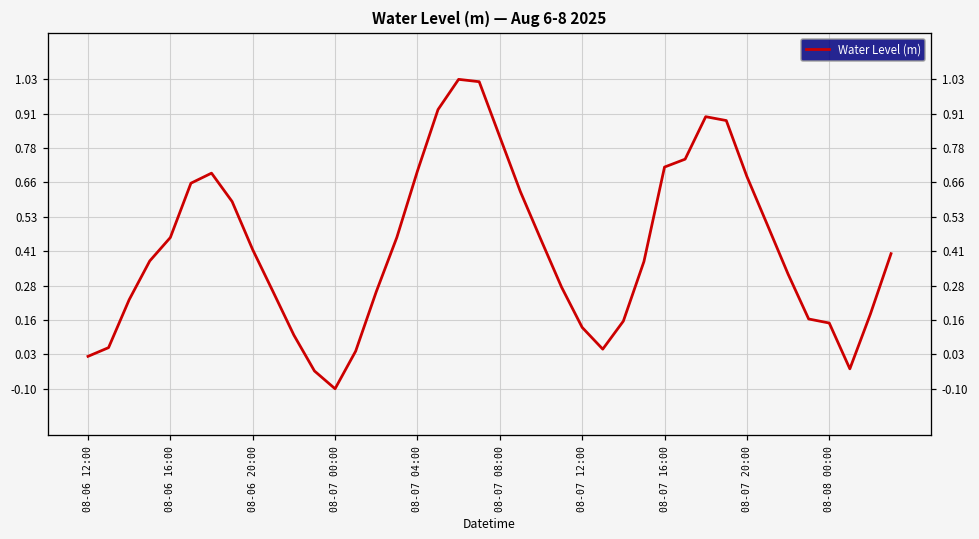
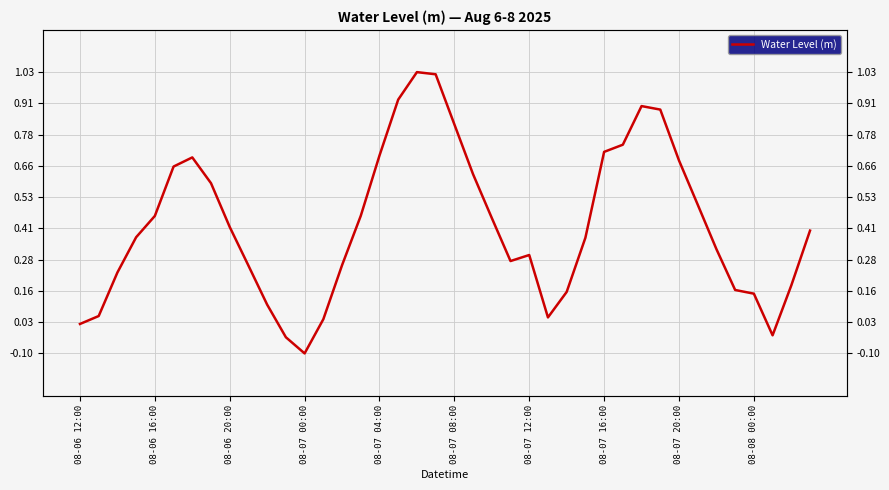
  {
    "08-06 12:00": 0.02,
    "08-06 16:00": 0.46,
    "08-06 20:00": 0.41,
    "08-07 00:00": -0.10,
    "08-07 04:00": 0.70,
    "08-07 08:00": 0.82,
-   "08-07 12:00": 0.13,
+   "08-07 12:00": 0.30,
    "08-07 16:00": 0.71,
    "08-07 20:00": 0.68,
    "08-08 00:00": 0.14
  }
